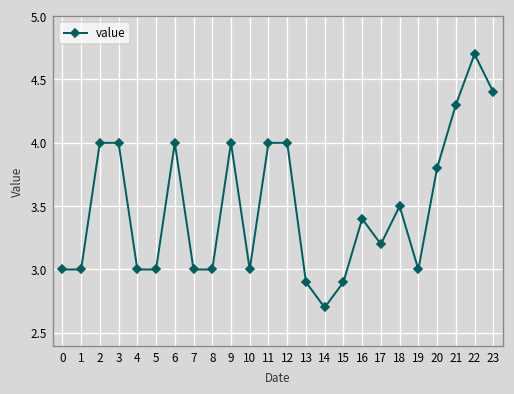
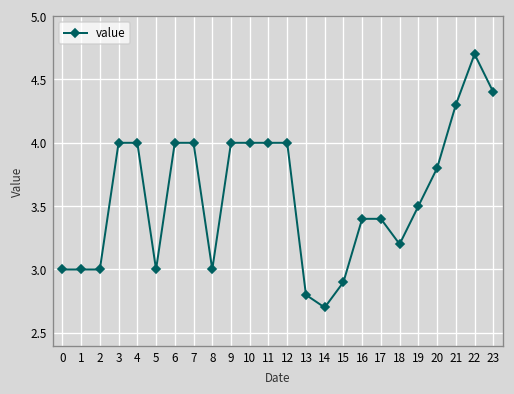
  {
    "0": 3.0,
    "1": 3.0,
-   "2": 4,
+   "2": 3,
    "3": 4.0,
-   "4": 3,
+   "4": 4,
    "5": 3.0,
    "6": 4.0,
-   "7": 3,
+   "7": 4,
    "8": 3.0,
    "9": 4.0,
-   "10": 3,
+   "10": 4,
    "11": 4.0,
    "12": 4.0,
-   "13": 2.9,
+   "13": 2.8,
    "14": 2.7,
    "15": 2.9,
    "16": 3.4,
-   "17": 3.2,
-   "18": 3.5,
-   "19": 3.0,
+   "17": 3.4,
+   "18": 3.2,
+   "19": 3.5,
    "20": 3.8,
    "21": 4.3,
    "22": 4.7,
    "23": 4.4
  }
